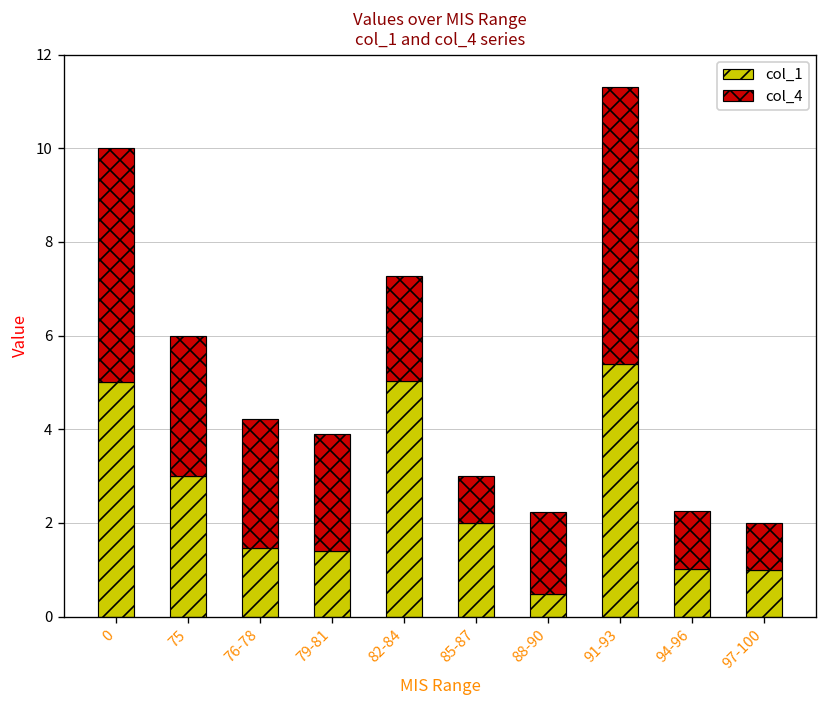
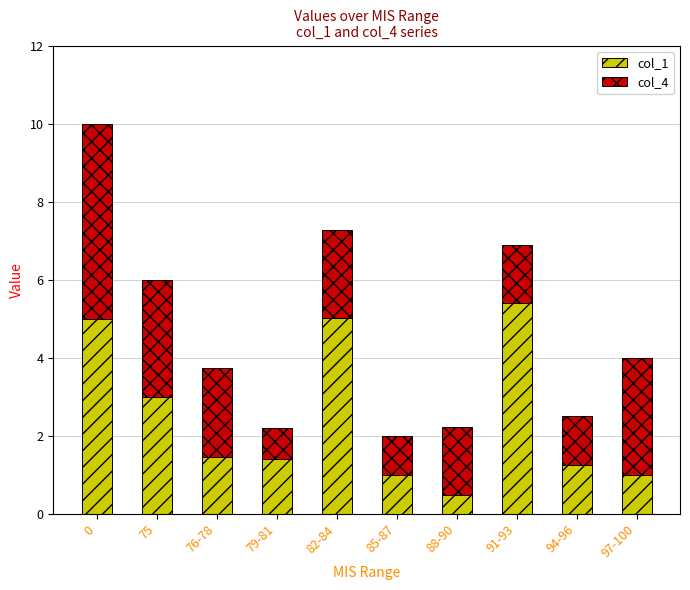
  {
    "col_1": {
      "0": 5.0,
      "75": 3.0,
      "76-78": 1.5,
      "79-81": 1.4,
      "82-84": 5.0,
-     "85-87": 2,
+     "85-87": 1,
      "88-90": 0.5,
      "91-93": 5.4,
-     "94-96": 1.0,
+     "94-96": 1.3,
      "97-100": 1.0
    },
    "col_4": {
      "0": 5.0,
      "75": 3.0,
-     "76-78": 2.8,
-     "79-81": 2.5,
+     "76-78": 2.3,
+     "79-81": 0.8,
      "82-84": 2.3,
      "85-87": 1.0,
      "88-90": 1.8,
-     "91-93": 5.9,
+     "91-93": 1.5,
      "94-96": 1.3,
-     "97-100": 1
+     "97-100": 3
    }
  }
